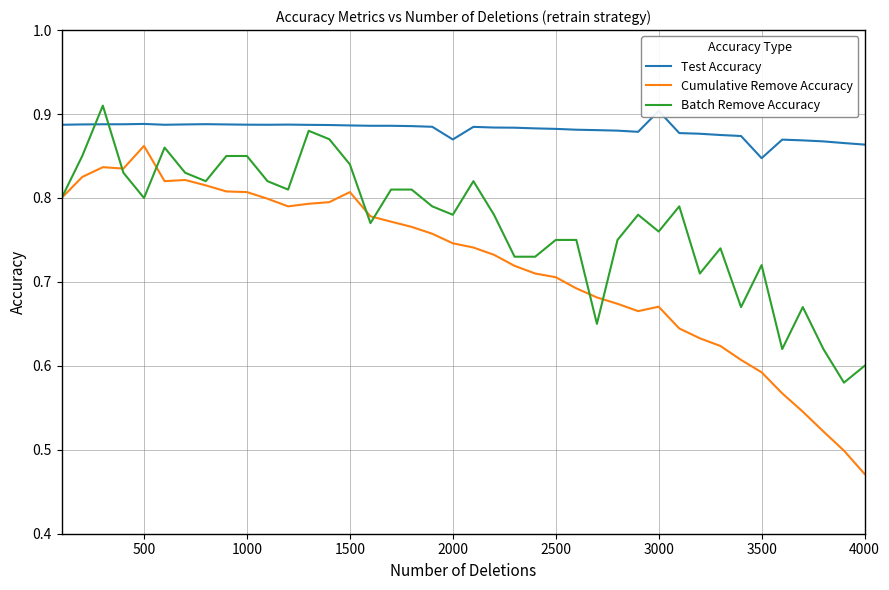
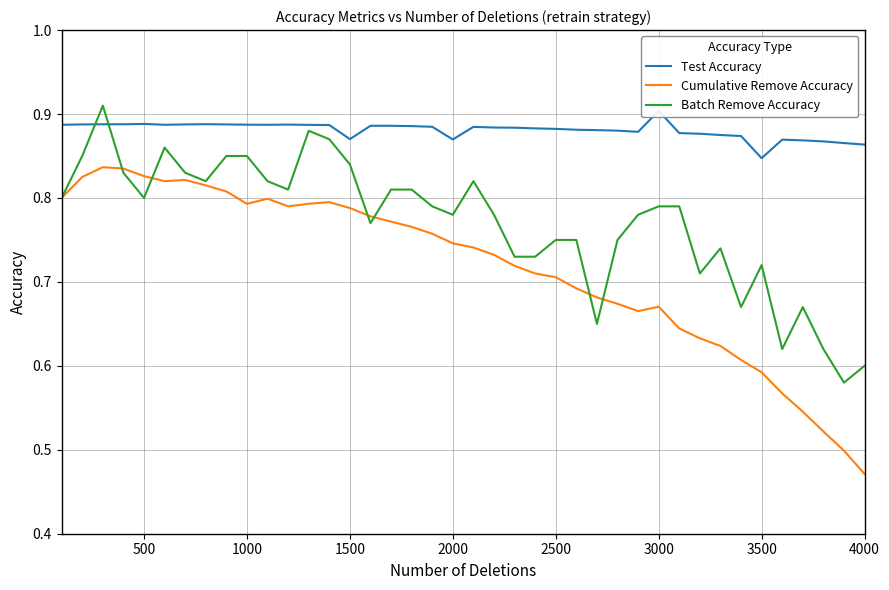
  {
    "Test Accuracy": {
      "500": 0.89,
      "1000": 0.89,
-     "1500": 0.89,
+     "1500": 0.87,
      "2000": 0.87,
      "2500": 0.88,
      "3500": 0.85,
      "4000": 0.86
    },
    "Cumulative Remove Accuracy": {
-     "500": 0.86,
-     "1000": 0.81,
-     "1500": 0.81,
+     "500": 0.83,
+     "1000": 0.79,
+     "1500": 0.79,
      "2000": 0.75,
      "2500": 0.71,
      "3000": 0.67,
      "3500": 0.59,
      "4000": 0.47
    },
    "Batch Remove Accuracy": {
      "500": 0.80,
      "1000": 0.85,
      "1500": 0.84,
      "2000": 0.78,
      "2500": 0.75,
-     "3000": 0.76,
+     "3000": 0.79,
      "3500": 0.72,
      "4000": 0.60
    }
  }
